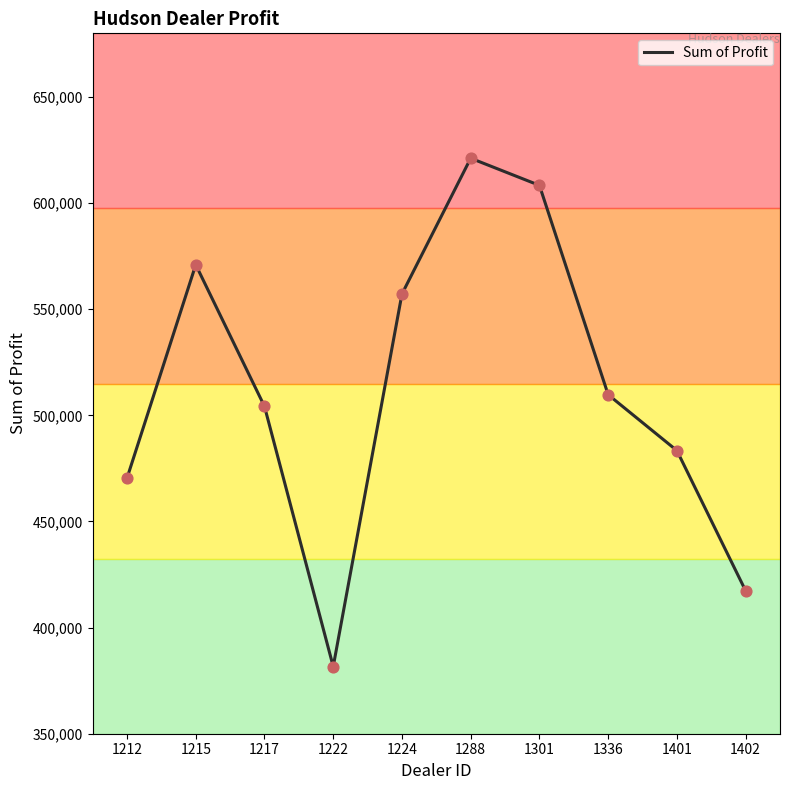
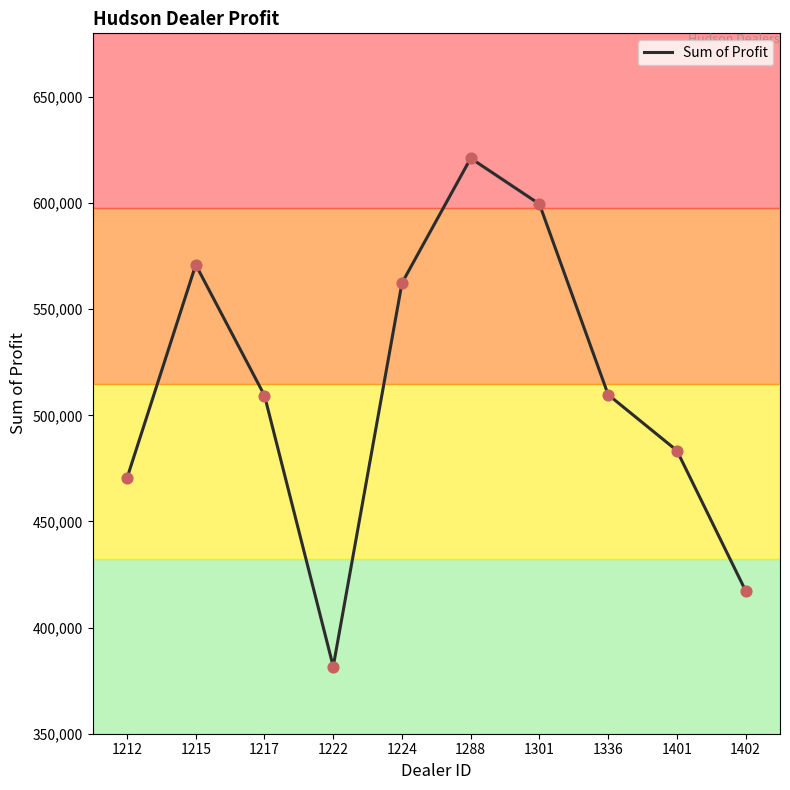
  {
    "1212": "470,000",
    "1215": "571,000",
-   "1217": "504,000",
+   "1217": "509,000",
    "1222": "382,000",
-   "1224": "557,000",
+   "1224": "562,000",
    "1288": "621,000",
-   "1301": "608,000",
+   "1301": "600,000",
    "1336": "510,000",
    "1401": "483,000",
    "1402": "417,000"
  }
